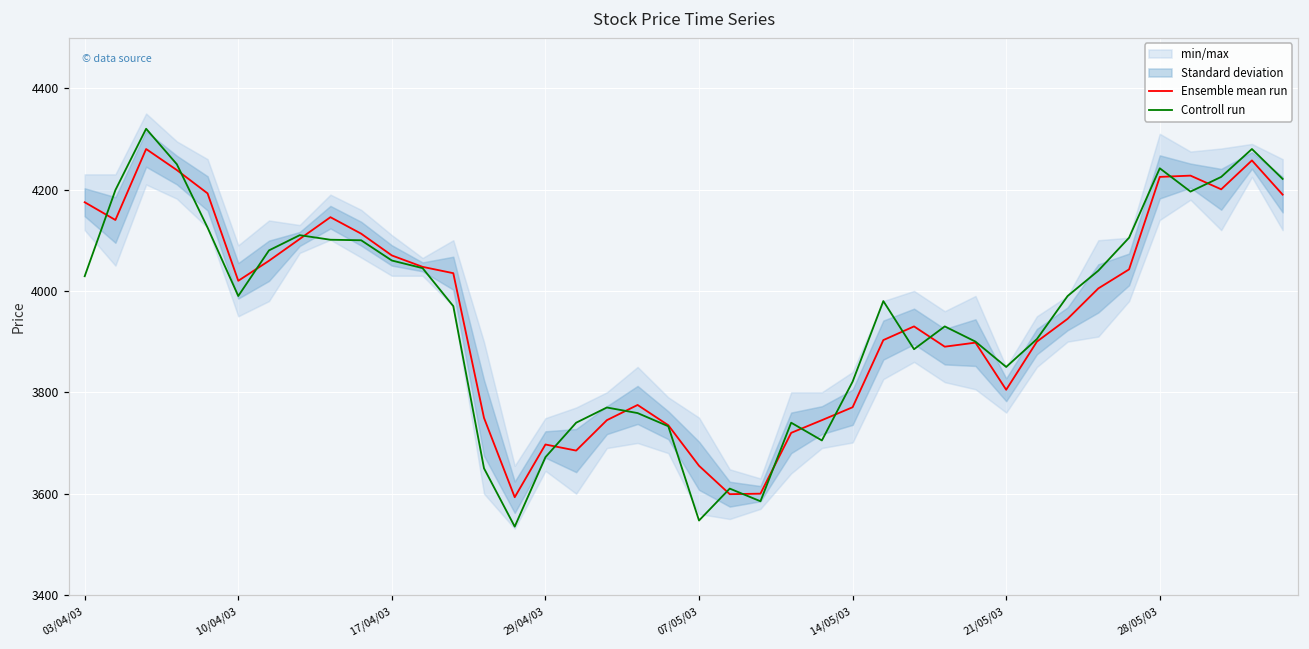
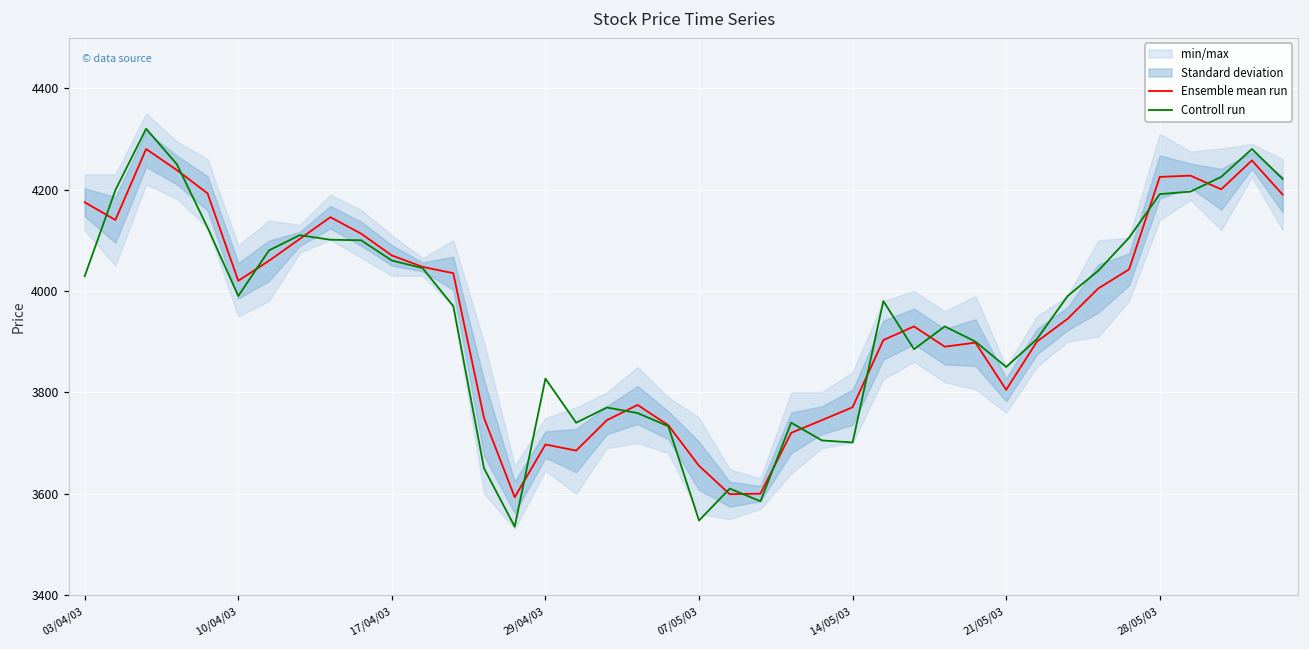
  {
    "Ensemble mean run": {
      "03/04/03": 4180,
      "10/04/03": 4020,
      "17/04/03": 4070,
      "29/04/03": 3700,
      "07/05/03": 3660,
      "14/05/03": 3770,
      "21/05/03": 3810,
      "28/05/03": 4230
    },
    "Controll run": {
      "03/04/03": 4030,
      "10/04/03": 3990,
      "17/04/03": 4060,
-     "29/04/03": 3670,
+     "29/04/03": 3830,
      "07/05/03": 3550,
-     "14/05/03": 3820,
-     "28/05/03": 4240
+     "14/05/03": 3700,
+     "28/05/03": 4190
    }
  }
